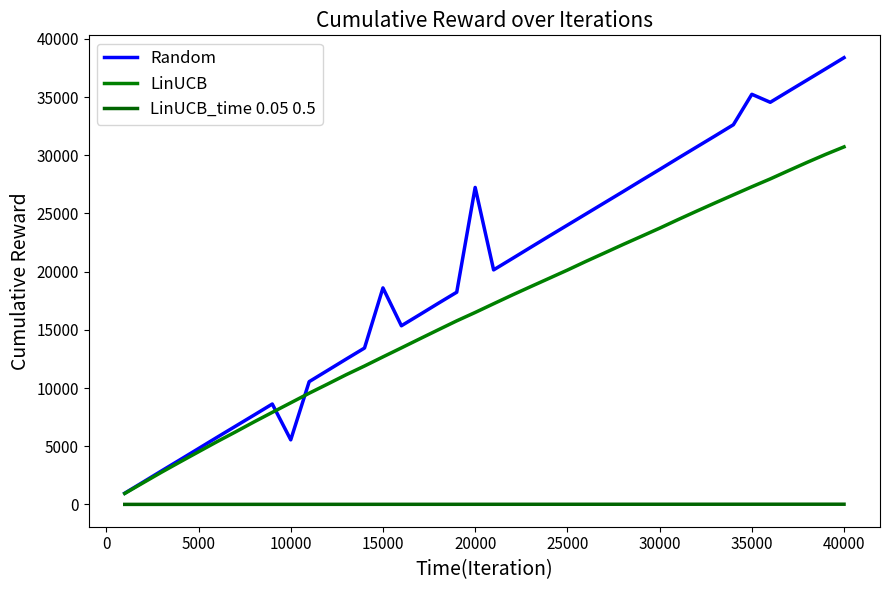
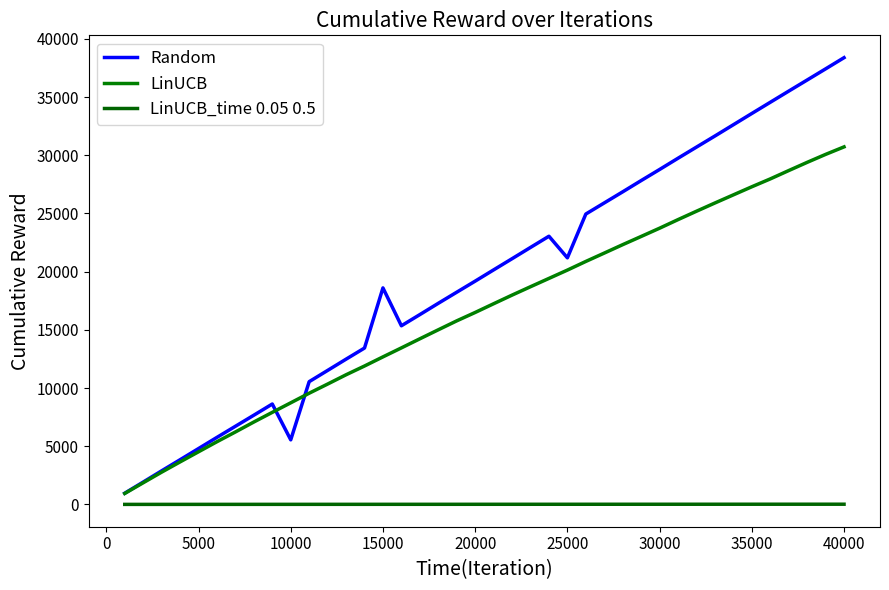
  {
    "Random": {
      "5000": 4800,
      "10000": 5500,
      "15000": 18600,
-     "20000": 27200,
-     "25000": 24000,
+     "20000": 19200,
+     "25000": 21200,
      "30000": 28800,
-     "35000": 35200,
+     "35000": 33600,
      "40000": 38400
    }
  }
